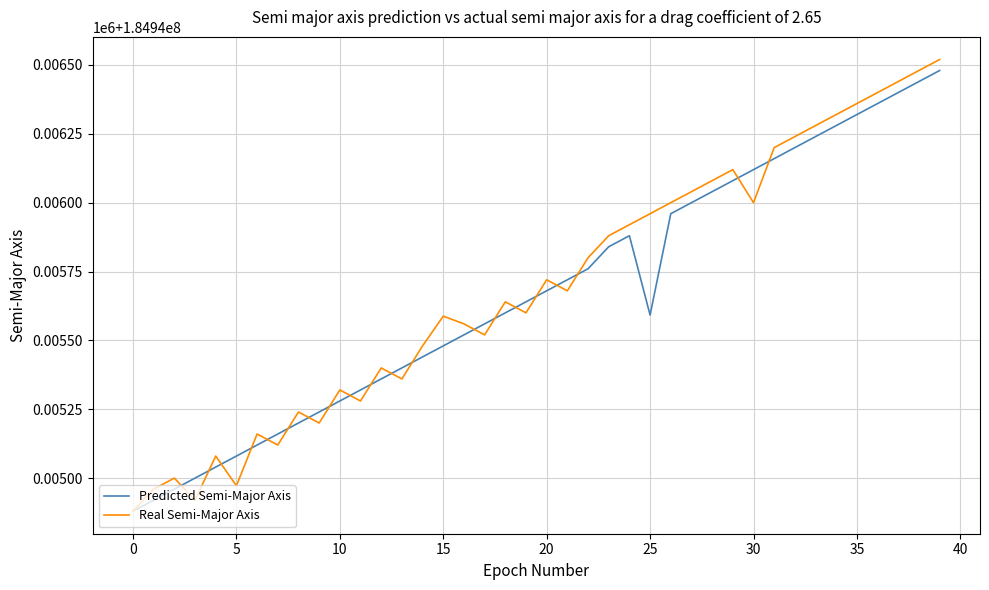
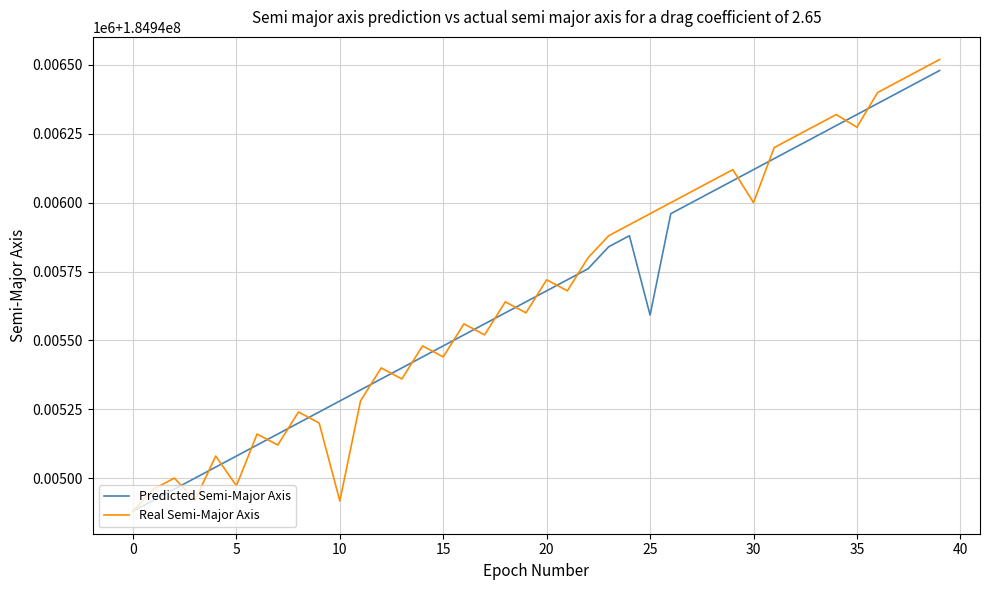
  {
    "Predicted Semi-Major Axis": {
      "5": 184945080,
      "10": 184945280,
      "15": 184945480,
      "20": 184945680,
      "25": 184945590,
      "30": 184946120,
      "35": 184946320
    },
    "Real Semi-Major Axis": {
-     "10": 184945320,
-     "15": 184945590,
+     "10": 184944920,
+     "15": 184945440,
      "20": 184945720,
      "25": 184945960,
      "30": 184946000,
-     "35": 184946360
+     "35": 184946270
    }
  }
